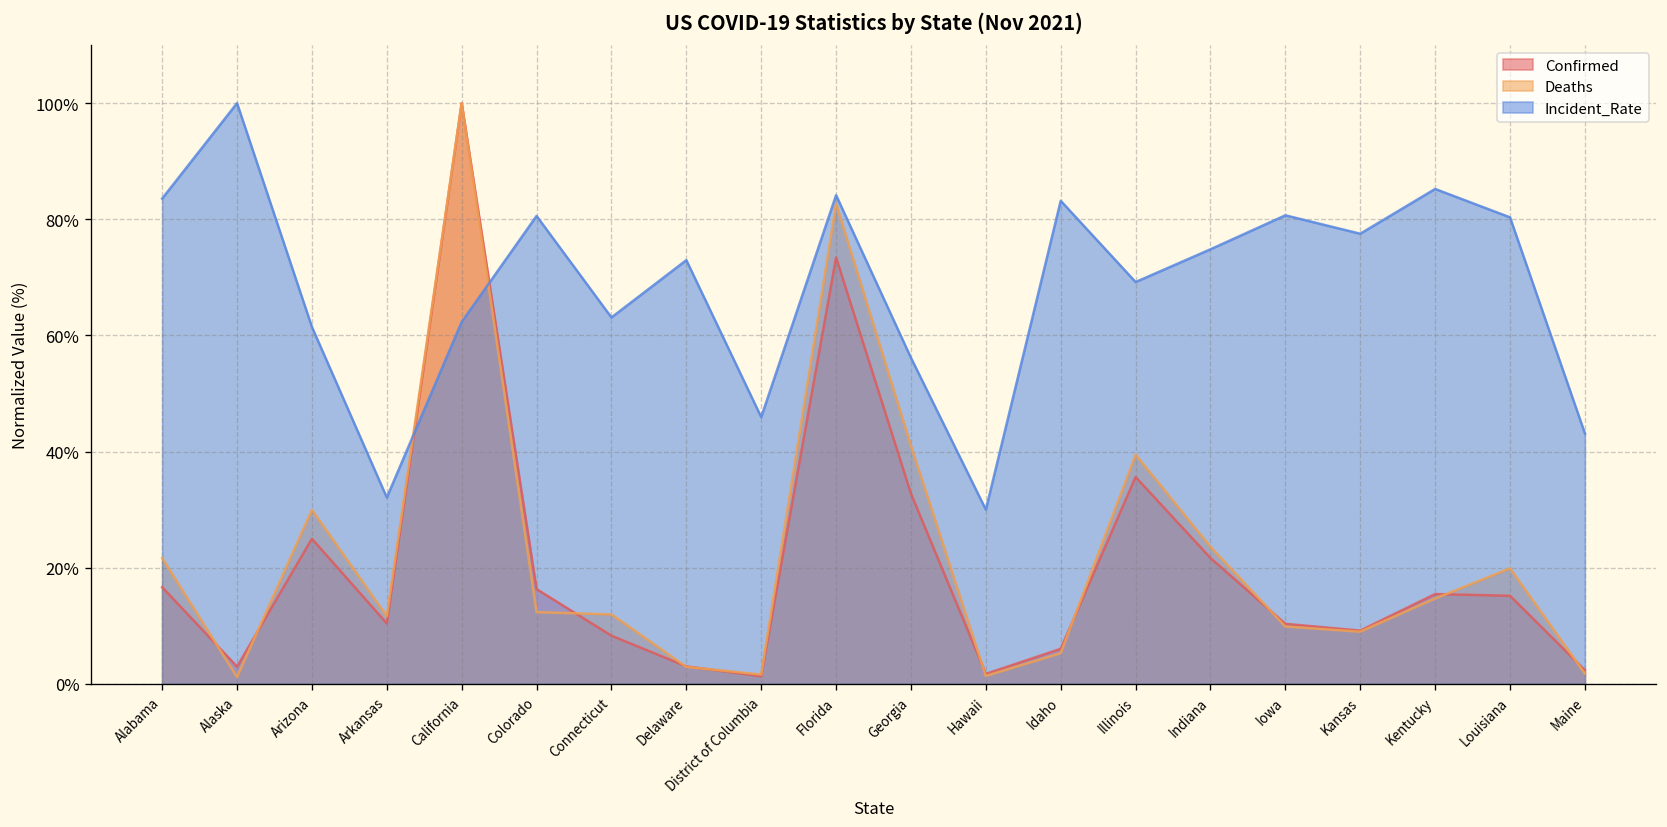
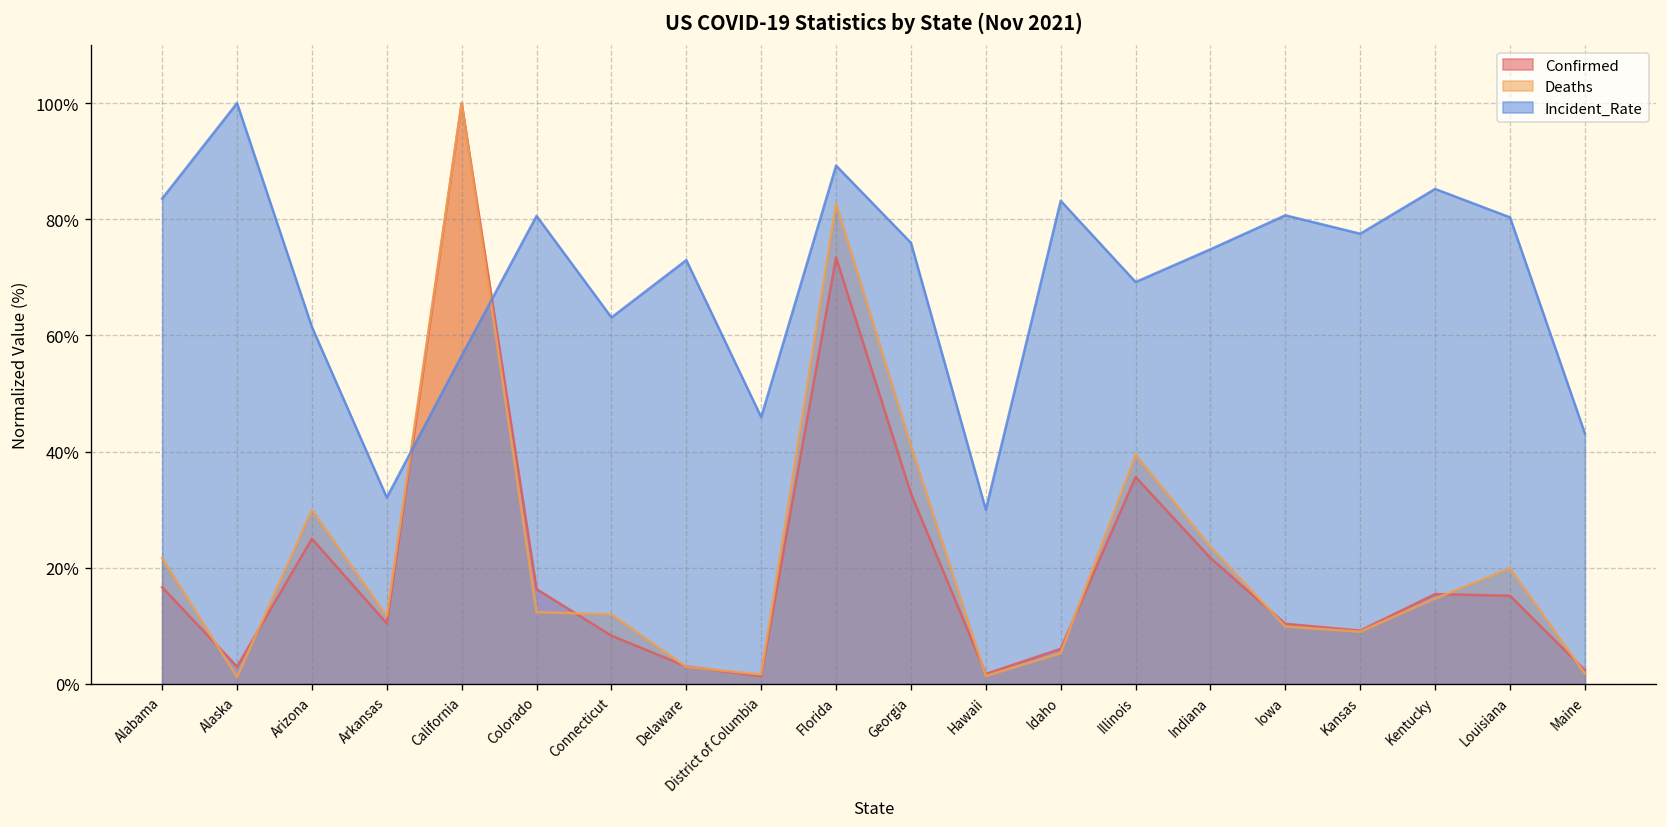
  {
    "Incident_Rate": {
      "Alabama": "84%",
      "Alaska": "100%",
      "Arizona": "61%",
      "Arkansas": "32%",
-     "California": "62%",
+     "California": "57%",
      "Colorado": "81%",
      "Connecticut": "63%",
      "Delaware": "73%",
      "District of Columbia": "46%",
-     "Florida": "84%",
-     "Georgia": "56%",
+     "Florida": "89%",
+     "Georgia": "76%",
      "Hawaii": "30%",
      "Idaho": "83%",
      "Illinois": "69%",
      "Indiana": "75%",
      "Iowa": "81%",
      "Kansas": "78%",
      "Kentucky": "85%",
      "Louisiana": "80%",
      "Maine": "43%"
    }
  }
